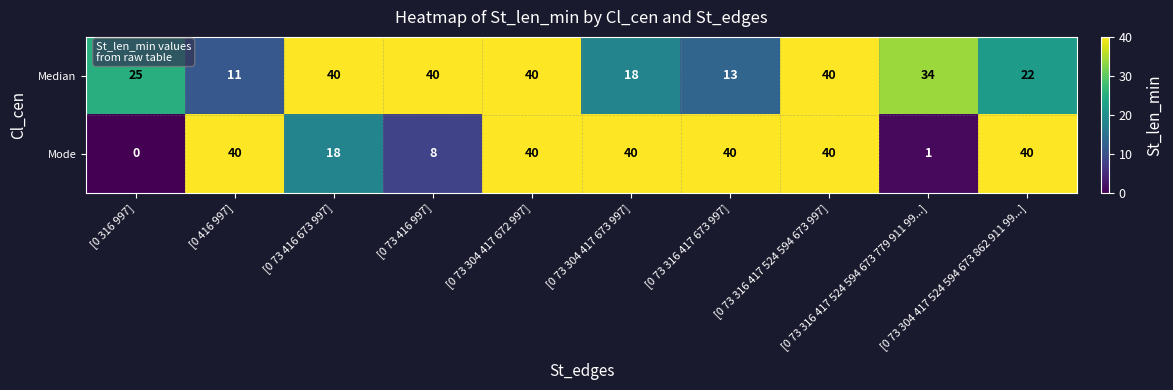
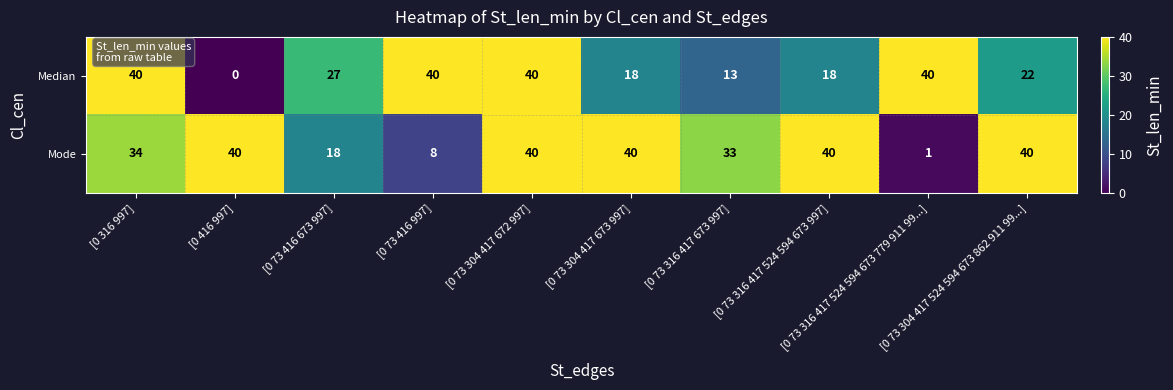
  {
    "Median": {
-     "[0 316 997]": 25,
-     "[0 416 997]": 11,
-     "[0 73 416 673 997]": 40,
+     "[0 316 997]": 40,
+     "[0 416 997]": 0,
+     "[0 73 416 673 997]": 27,
      "[0 73 416 997]": 40,
      "[0 73 304 417 672 997]": 40,
      "[0 73 304 417 673 997]": 18,
      "[0 73 316 417 673 997]": 13,
-     "[0 73 316 417 524 594 673 997]": 40,
-     "[0 73 316 417 524 594 673 779 911 99...]": 34,
+     "[0 73 316 417 524 594 673 997]": 18,
+     "[0 73 316 417 524 594 673 779 911 99...]": 40,
      "[0 73 304 417 524 594 673 862 911 99...]": 22
    },
    "Mode": {
-     "[0 316 997]": 0,
+     "[0 316 997]": 34,
      "[0 416 997]": 40,
      "[0 73 416 673 997]": 18,
      "[0 73 416 997]": 8,
      "[0 73 304 417 672 997]": 40,
      "[0 73 304 417 673 997]": 40,
-     "[0 73 316 417 673 997]": 40,
+     "[0 73 316 417 673 997]": 33,
      "[0 73 316 417 524 594 673 997]": 40,
      "[0 73 316 417 524 594 673 779 911 99...]": 1,
      "[0 73 304 417 524 594 673 862 911 99...]": 40
    }
  }
